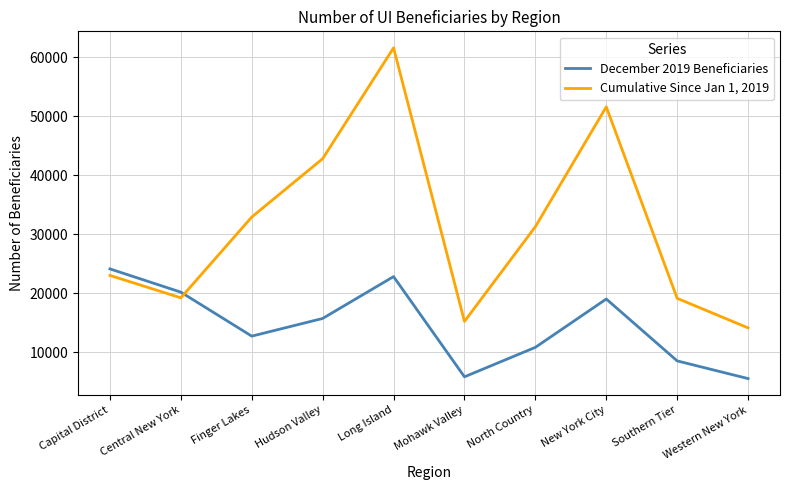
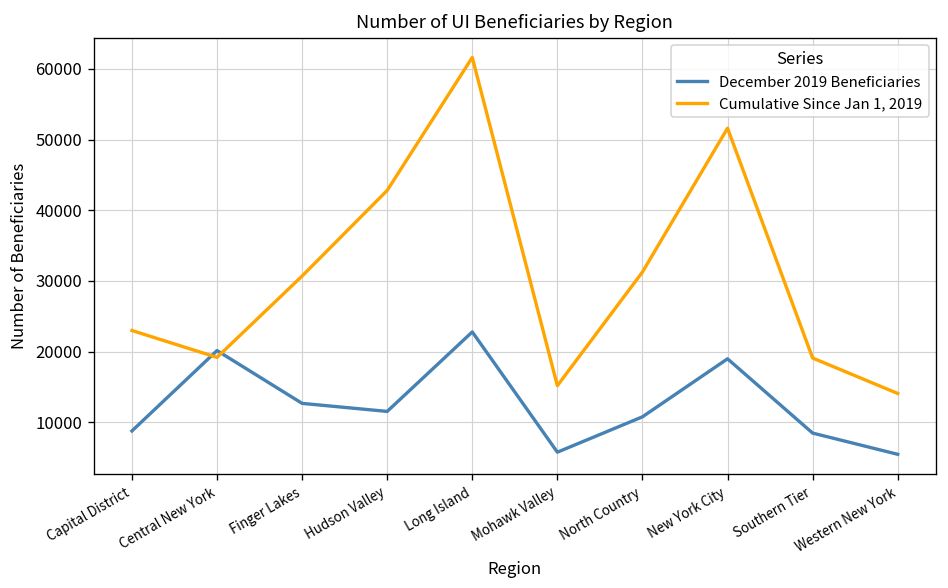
  {
    "December 2019 Beneficiaries": {
-     "Capital District": 24000,
+     "Capital District": 9000,
      "Central New York": 20000,
      "Finger Lakes": 13000,
-     "Hudson Valley": 16000,
+     "Hudson Valley": 12000,
      "Long Island": 23000,
      "Mohawk Valley": 6000,
      "North Country": 11000,
      "New York City": 19000,
      "Southern Tier": 9000,
      "Western New York": 6000
    },
    "Cumulative Since Jan 1, 2019": {
      "Capital District": 23000,
      "Central New York": 19000,
-     "Finger Lakes": 33000,
+     "Finger Lakes": 31000,
      "Hudson Valley": 43000,
      "Long Island": 62000,
      "Mohawk Valley": 15000,
      "North Country": 31000,
      "New York City": 52000,
      "Southern Tier": 19000,
      "Western New York": 14000
    }
  }
